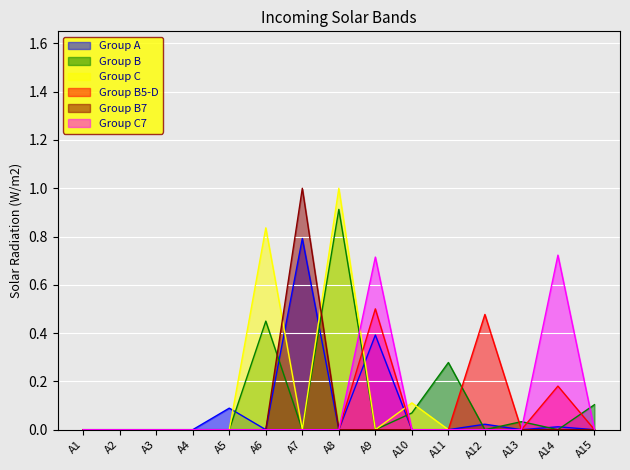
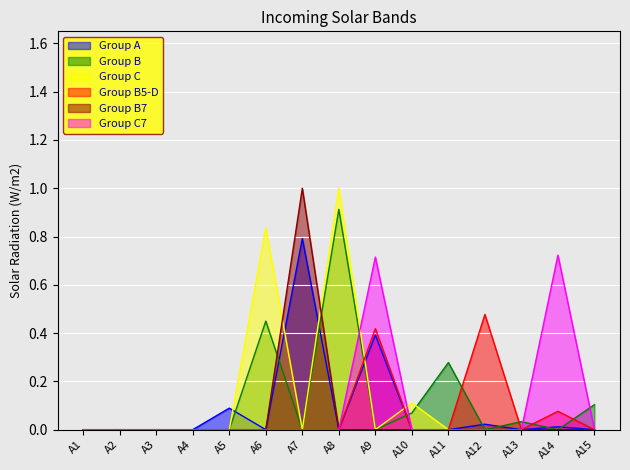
  {
    "Group A": {
      "A5": 0.09,
      "A7": 0.79,
      "A9": 0.39,
      "A12": 0.02,
      "A14": 0.01
    },
    "Group B": {
      "A6": 0.45,
      "A8": 0.91,
      "A10": 0.07,
      "A11": 0.28,
      "A13": 0.03,
      "A15": 0.10
    },
    "Group C": {
      "A6": 0.84,
      "A8": 1.00,
      "A10": 0.11
    },
    "Group B5-D": {
-     "A9": 0.50,
+     "A9": 0.42,
      "A12": 0.48,
-     "A14": 0.18
+     "A14": 0.08
    },
    "Group B7": {
      "A7": 1.00
    },
    "Group C7": {
      "A9": 0.72,
      "A14": 0.72
    }
  }
